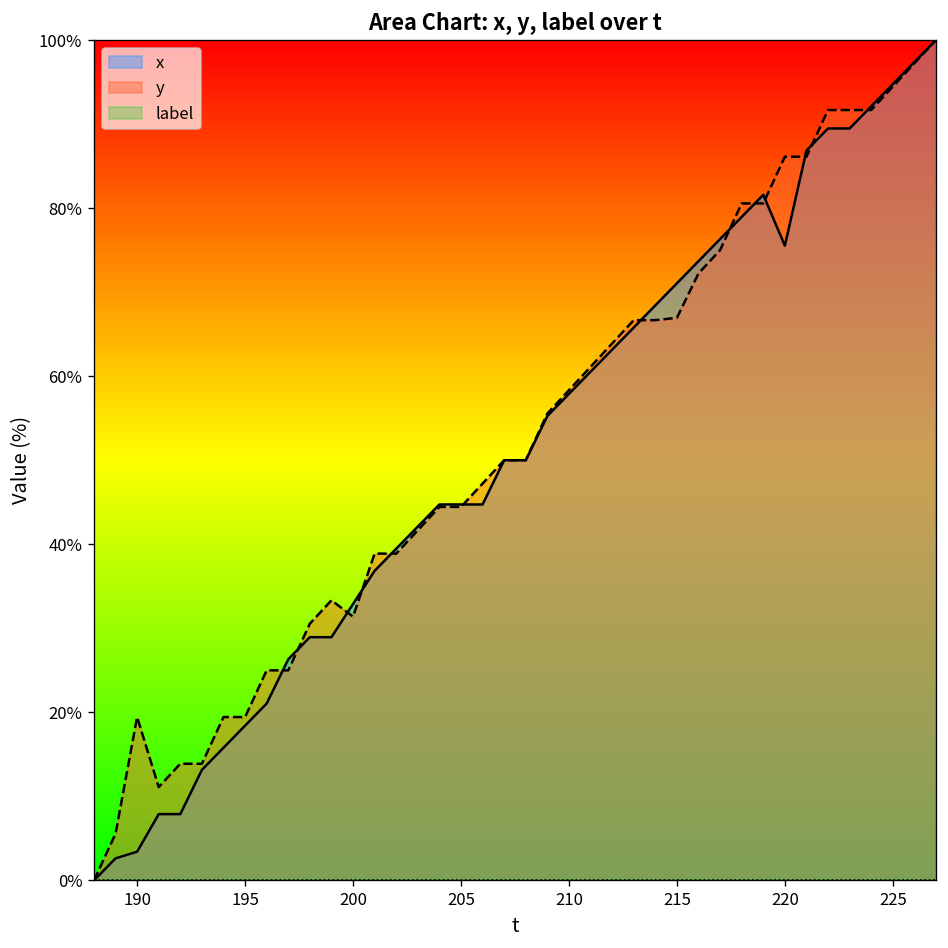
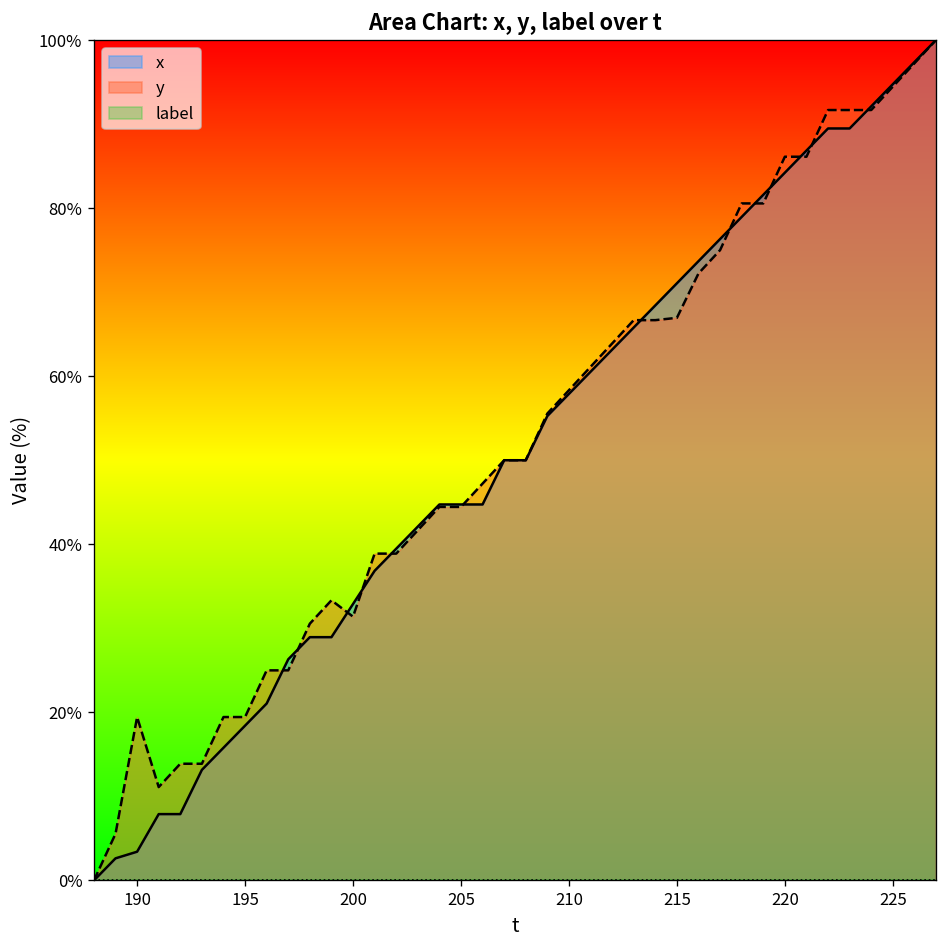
  {
    "x": {
      "190": "3%",
      "195": "18%",
      "200": "33%",
      "210": "58%",
      "215": "71%",
-     "220": "76%"
+     "220": "84%"
    },
    "y": {
      "190": "19%",
      "195": "19%",
      "200": "31%",
      "210": "58%",
      "215": "67%",
      "220": "86%"
    },
    "label": {
      "190": "0%",
      "195": "0%",
      "200": "0%",
      "205": "0%",
      "210": "0%",
      "215": "0%",
      "220": "0%",
      "225": "0%"
    }
  }
